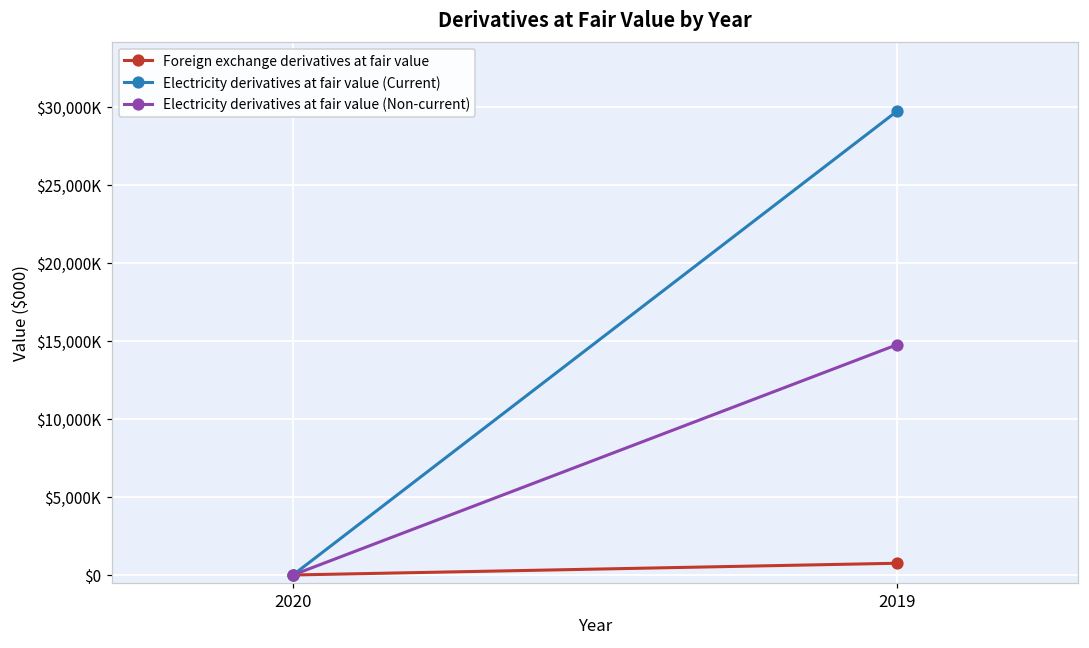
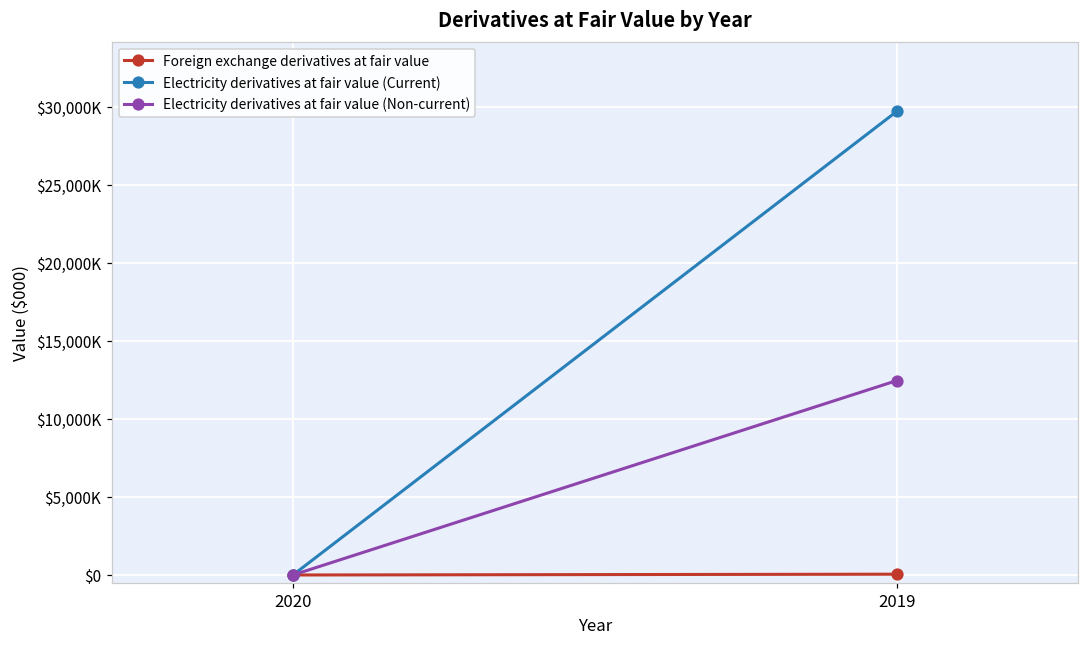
  {
    "Foreign exchange derivatives at fair value": {
-     "2019": "$800,000"
+     "2019": "$100,000"
    },
    "Electricity derivatives at fair value (Current)": {
      "2019": "$29,700,000"
    },
    "Electricity derivatives at fair value (Non-current)": {
-     "2019": "$14,700,000"
+     "2019": "$12,500,000"
    }
  }
